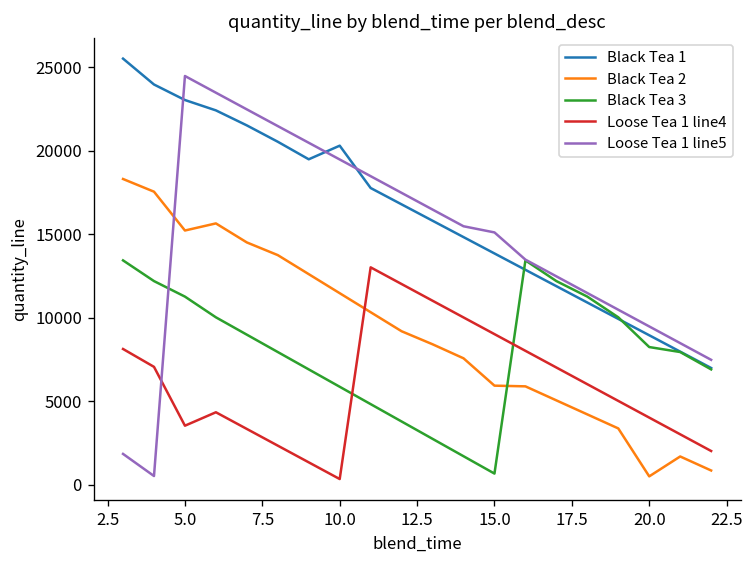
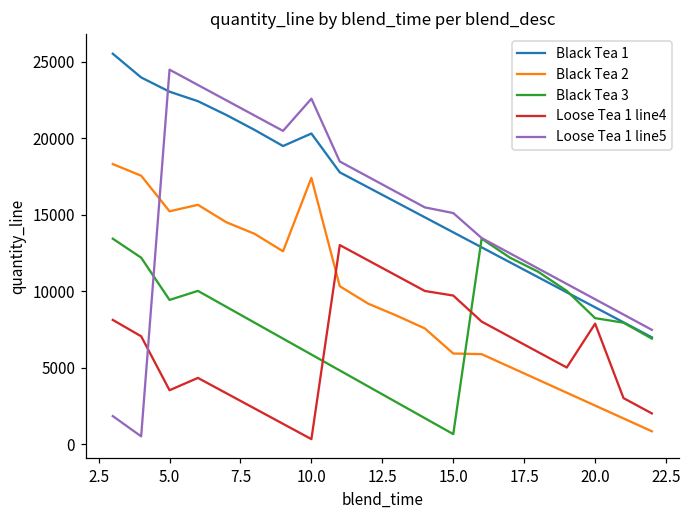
  {
    "Black Tea 1": {
      "5.0": 23000,
      "10.0": 20300,
      "15.0": 13800,
      "20.0": 8900
    },
    "Black Tea 2": {
      "5.0": 15200,
-     "10.0": 11500,
+     "10.0": 17400,
      "15.0": 5900,
-     "20.0": 500
+     "20.0": 2500
    },
    "Black Tea 3": {
-     "5.0": 11300,
+     "5.0": 9400,
      "10.0": 5900,
      "15.0": 700,
      "20.0": 8200
    },
    "Loose Tea 1 line4": {
      "5.0": 3500,
      "10.0": 300,
-     "15.0": 9000,
-     "20.0": 4000
+     "15.0": 9700,
+     "20.0": 7900
    },
    "Loose Tea 1 line5": {
      "5.0": 24500,
-     "10.0": 19500,
+     "10.0": 22600,
      "15.0": 15100,
      "20.0": 9500
    }
  }
